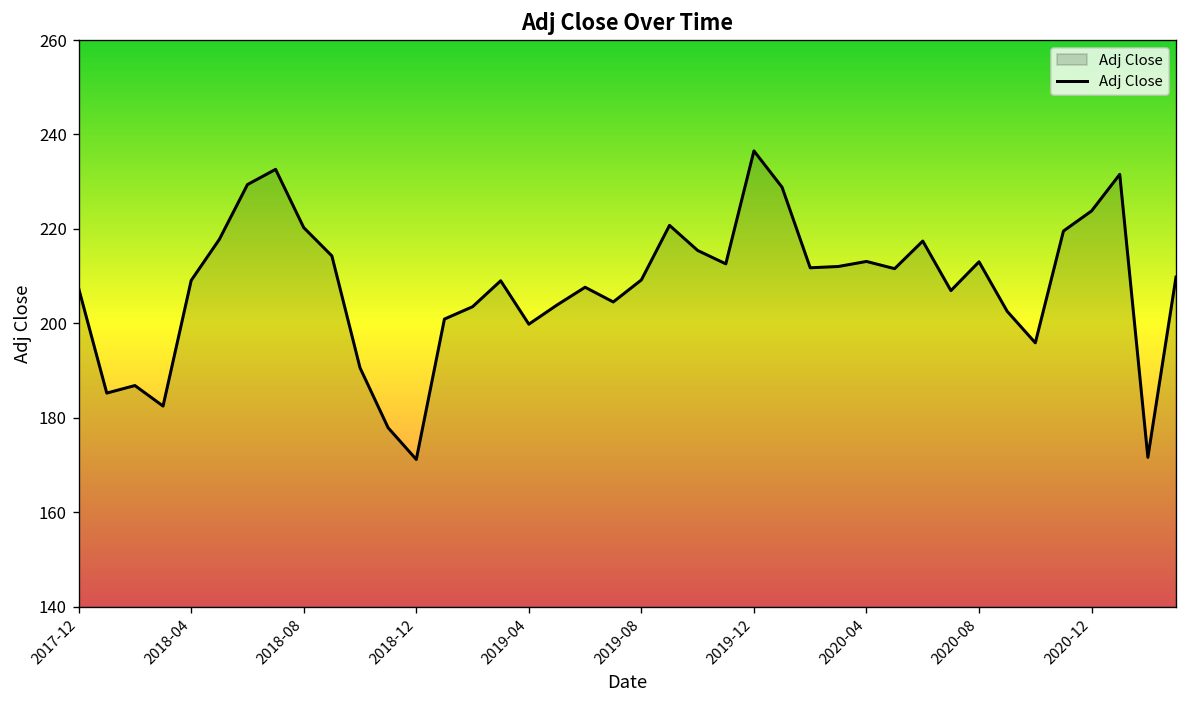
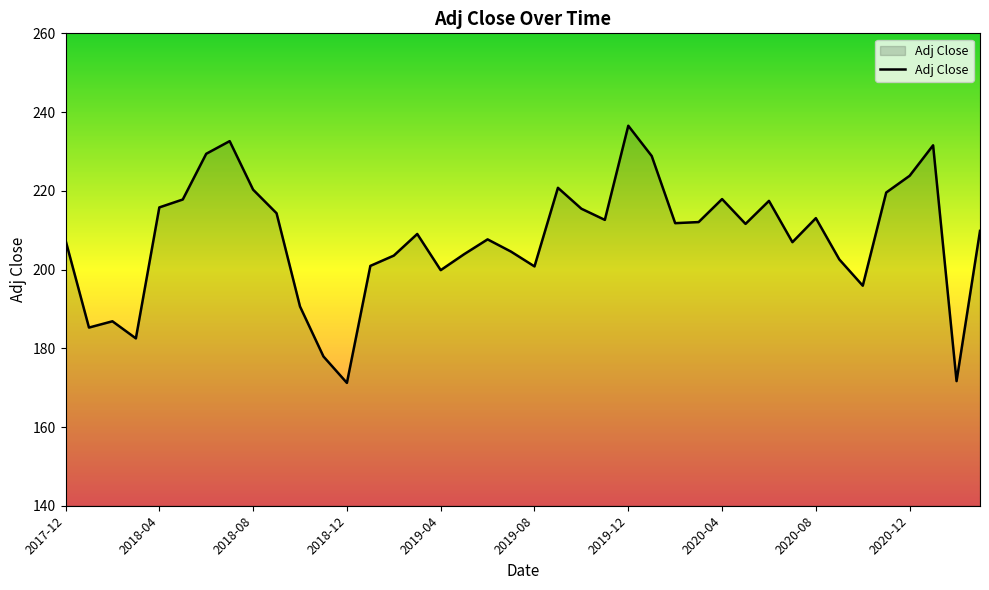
  {
    "2017-12": 207,
-   "2018-04": 209,
+   "2018-04": 216,
    "2018-08": 220,
    "2018-12": 171,
    "2019-04": 200,
-   "2019-08": 209,
+   "2019-08": 201,
    "2019-12": 237,
-   "2020-04": 213,
+   "2020-04": 218,
    "2020-08": 213,
    "2020-12": 224
  }
